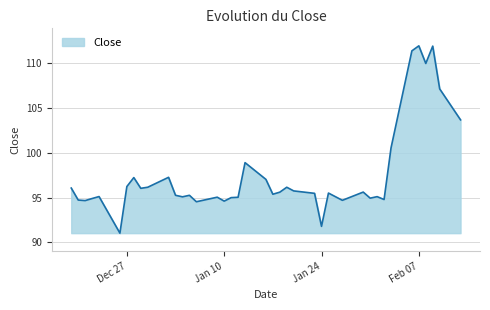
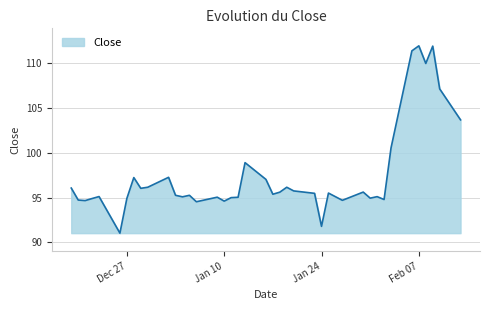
  {
-   "Dec 27": 96,
+   "Dec 27": 95,
    "Jan 10": 95,
    "Jan 24": 92,
    "Feb 07": 112
  }
